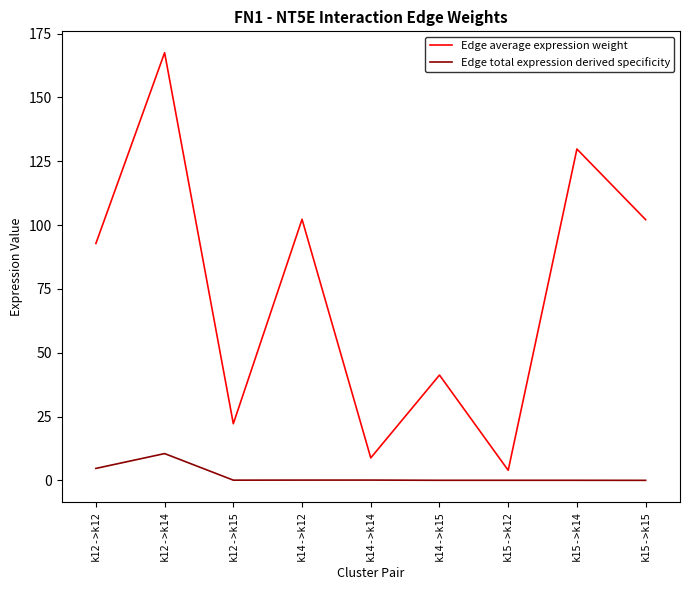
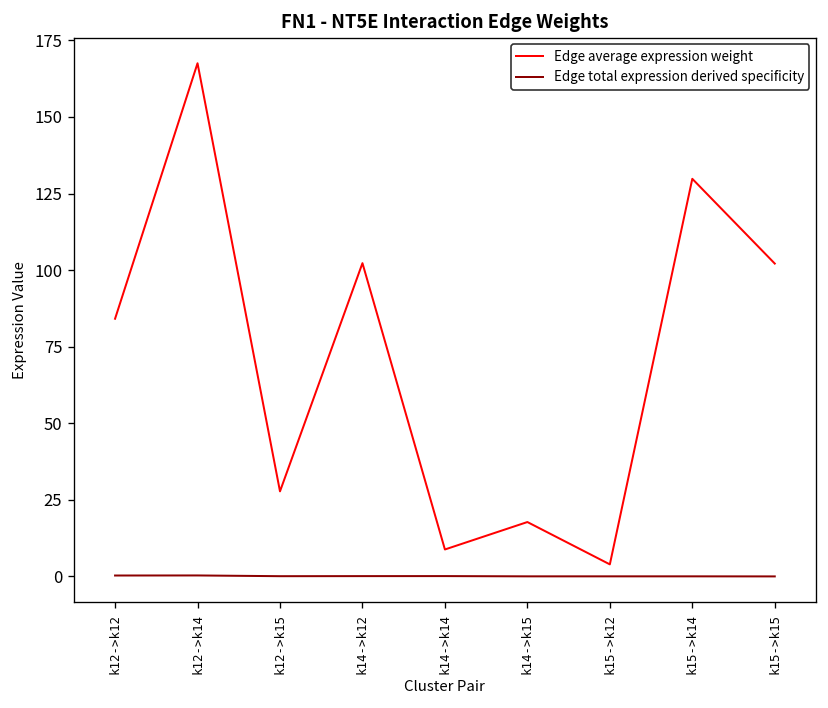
  {
    "Edge average expression weight": {
-     "k12->k12": 93,
+     "k12->k12": 84,
      "k12->k14": 168,
-     "k12->k15": 22,
+     "k12->k15": 28,
      "k14->k12": 102,
      "k14->k14": 9,
-     "k14->k15": 41,
+     "k14->k15": 18,
      "k15->k12": 4,
      "k15->k14": 130,
      "k15->k15": 102
    },
    "Edge total expression derived specificity": {
-     "k12->k12": 5,
-     "k12->k14": 10,
+     "k12->k12": 0,
+     "k12->k14": 0,
      "k12->k15": 0,
      "k14->k12": 0,
      "k14->k14": 0,
      "k14->k15": 0,
      "k15->k12": 0,
      "k15->k14": 0,
      "k15->k15": 0
    }
  }
